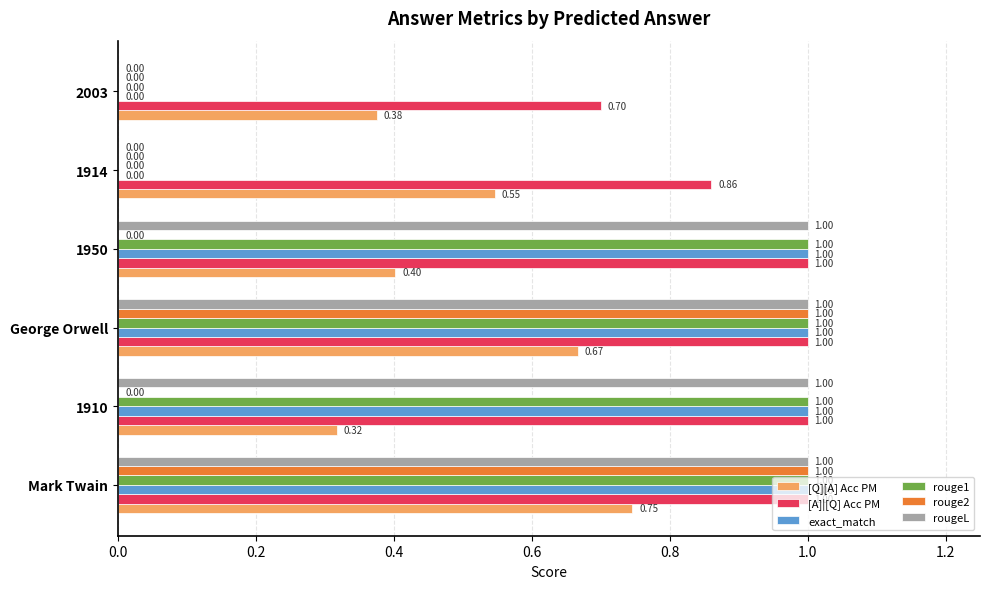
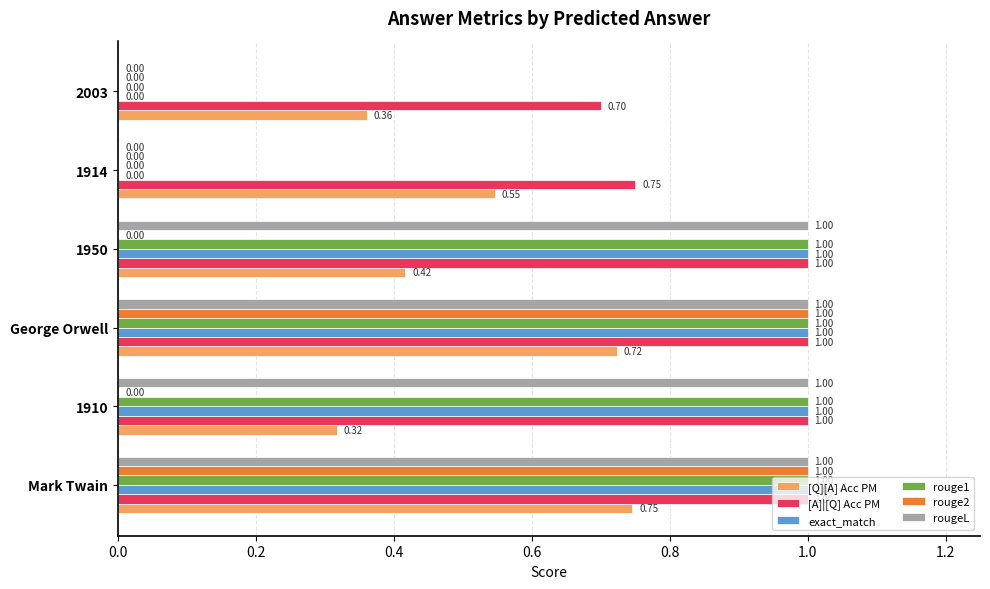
  {
    "[Q][A] Acc PM": {
-     "2003": 0.38,
+     "2003": 0.36,
      "1914": 0.55,
-     "1950": 0.40,
-     "George Orwell": 0.67,
+     "1950": 0.42,
+     "George Orwell": 0.72,
      "1910": 0.32,
      "Mark Twain": 0.75
    },
    "[A]|[Q] Acc PM": {
      "2003": 0.70,
-     "1914": 0.86,
+     "1914": 0.75,
      "1950": 1.00,
      "George Orwell": 1.00,
      "1910": 1.00
    },
    "exact_match": {
      "2003": 0.00,
      "1914": 0.00,
      "1950": 1.00,
      "George Orwell": 1.00,
      "1910": 1.00
    },
    "rouge1": {
      "2003": 0.00,
      "1914": 0.00,
      "1950": 1.00,
      "George Orwell": 1.00,
      "1910": 1.00
    },
    "rouge2": {
      "2003": 0.00,
      "1914": 0.00,
      "1950": 0.00,
      "George Orwell": 1.00,
      "1910": 0.00,
      "Mark Twain": 1.00
    },
    "rougeL": {
      "2003": 0.00,
      "1914": 0.00,
      "1950": 1.00,
      "George Orwell": 1.00,
      "1910": 1.00,
      "Mark Twain": 1.00
    }
  }
